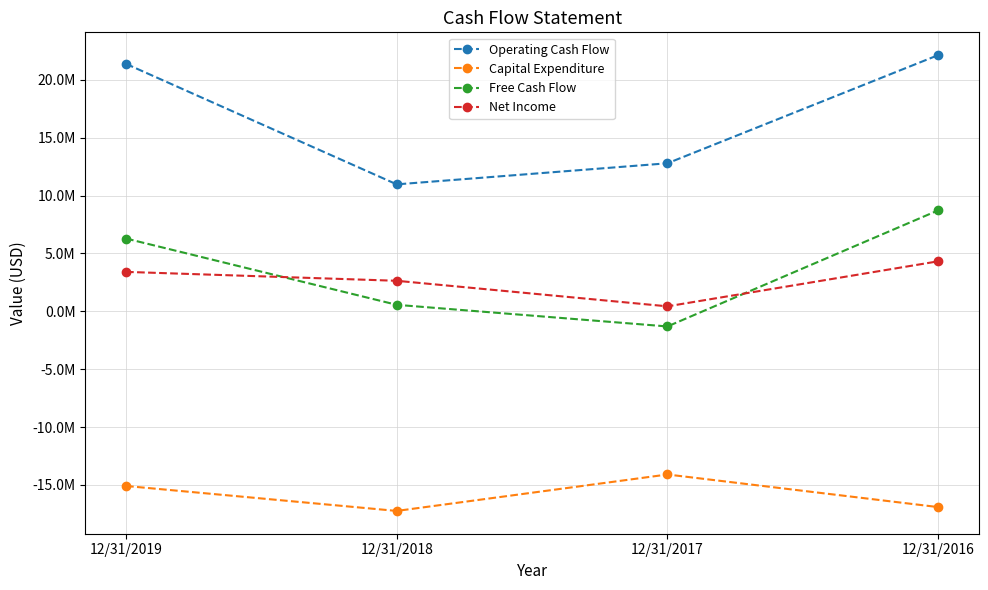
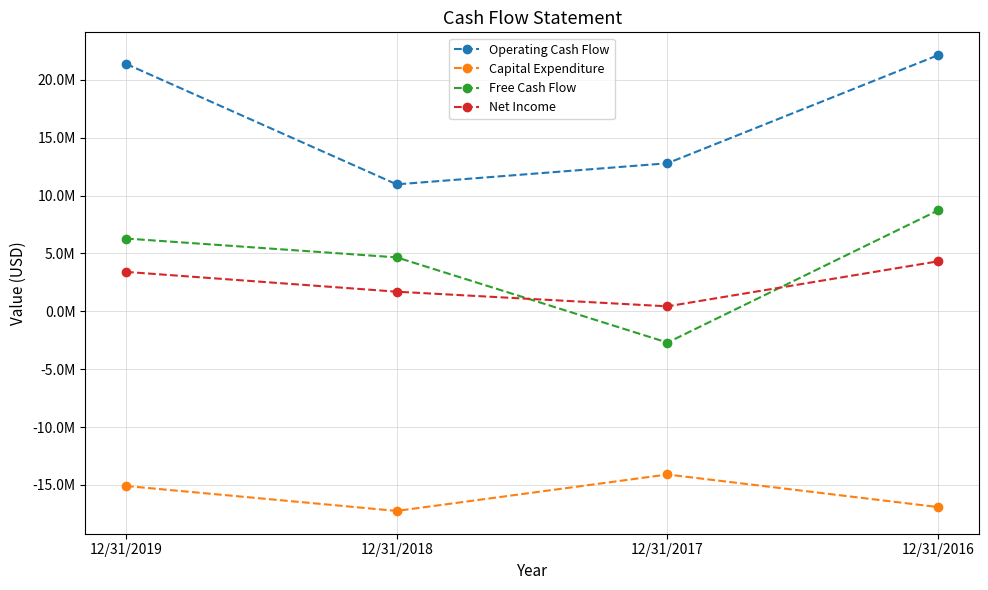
  {
    "Operating Cash Flow": {
      "12/31/2019": 21400000,
      "12/31/2018": 11000000,
      "12/31/2017": 12800000,
      "12/31/2016": 22100000
    },
    "Capital Expenditure": {
      "12/31/2019": -15100000,
      "12/31/2018": -17200000,
      "12/31/2017": -14100000,
      "12/31/2016": -16900000
    },
    "Free Cash Flow": {
      "12/31/2019": 6300000,
-     "12/31/2018": 600000,
-     "12/31/2017": -1300000,
+     "12/31/2018": 4700000,
+     "12/31/2017": -2700000,
      "12/31/2016": 8700000
    },
    "Net Income": {
      "12/31/2019": 3400000,
-     "12/31/2018": 2600000,
+     "12/31/2018": 1700000,
      "12/31/2017": 400000,
      "12/31/2016": 4300000
    }
  }
